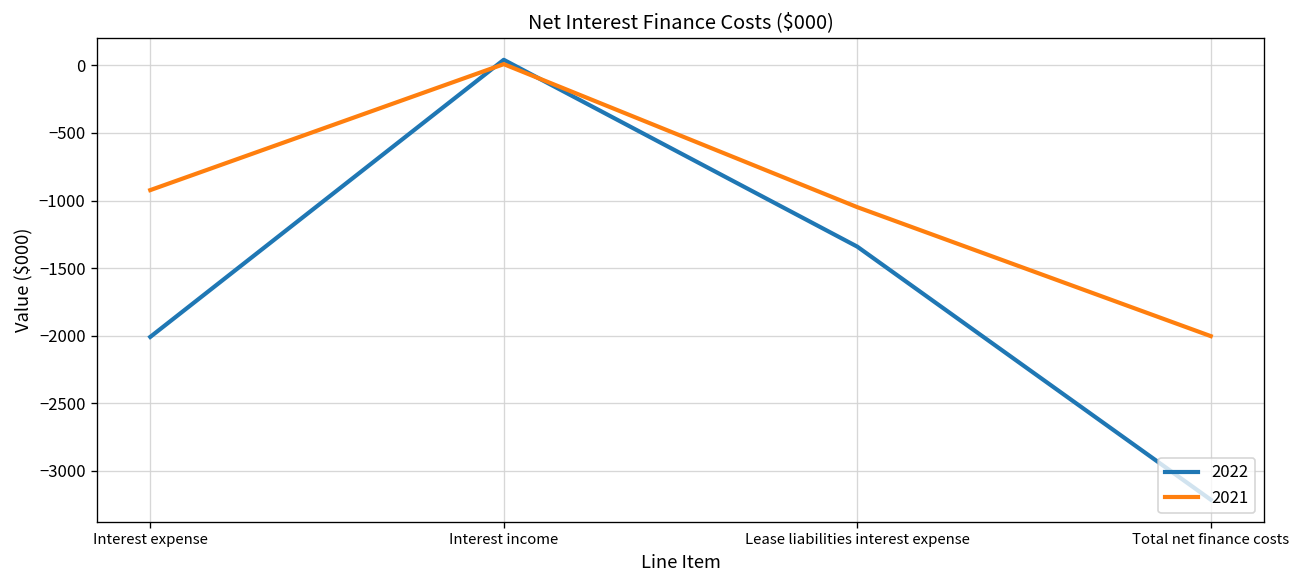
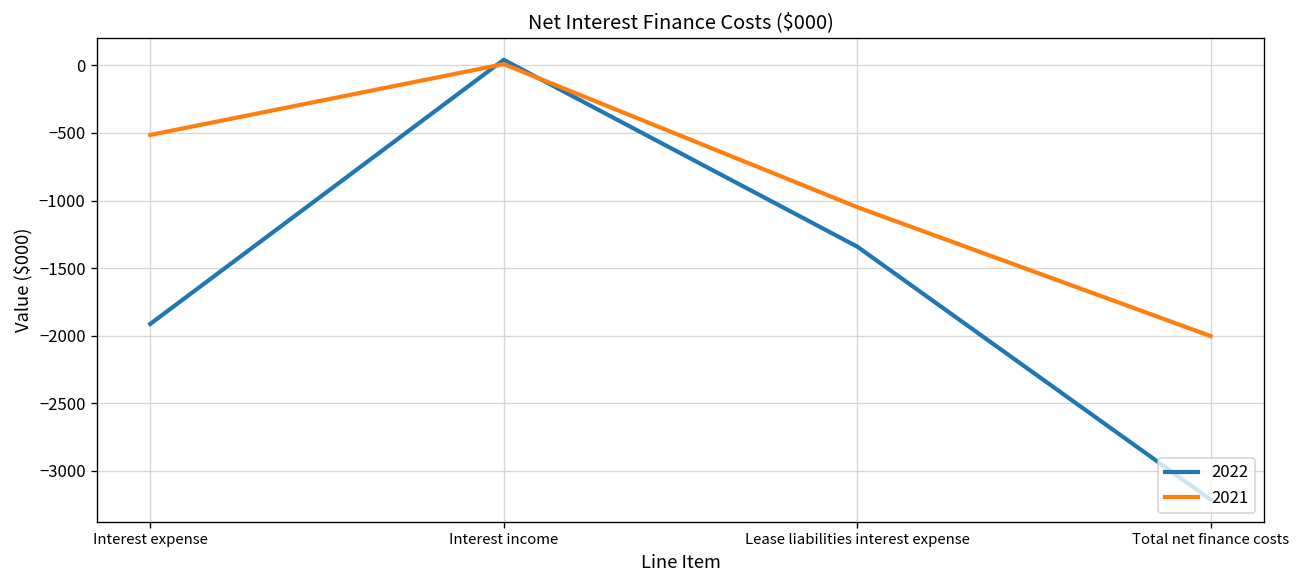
  {
    "2022": {
-     "Interest expense": -2010,
+     "Interest expense": -1910,
      "Interest income": 40,
      "Lease liabilities interest expense": -1340
    },
    "2021": {
-     "Interest expense": -920,
+     "Interest expense": -520,
      "Interest income": 10,
      "Lease liabilities interest expense": -1050,
      "Total net finance costs": -2000
    }
  }
